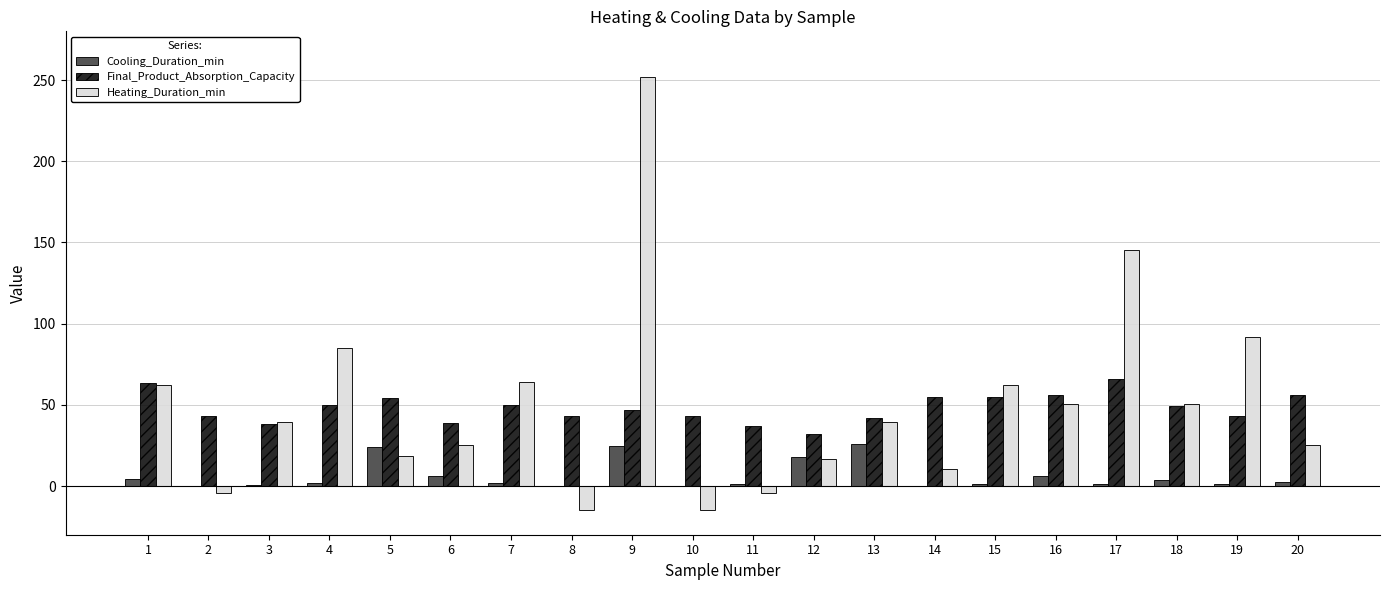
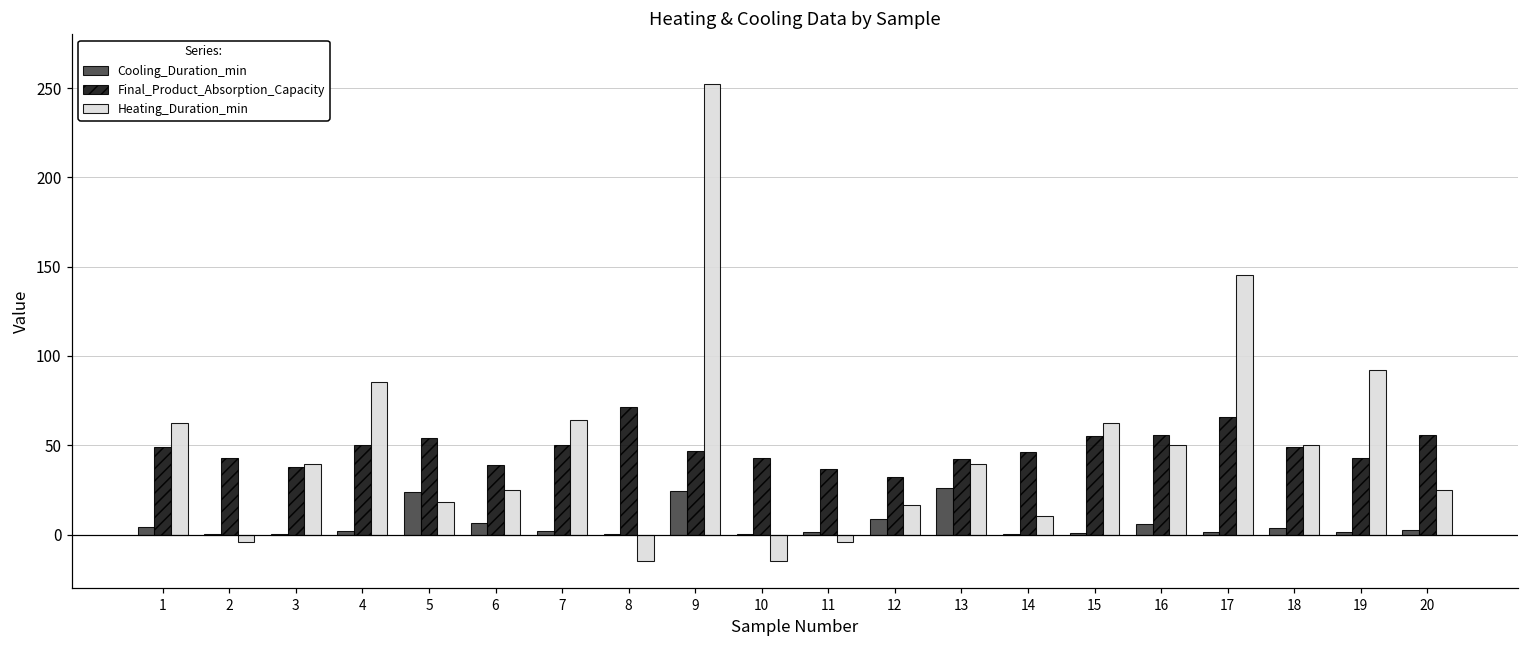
  {
    "Cooling_Duration_min": {
      "1": 4,
      "4": 2,
      "5": 24,
      "6": 6,
      "7": 2,
      "9": 25,
-     "12": 18,
+     "12": 9,
      "13": 26,
      "16": 6,
      "18": 4,
      "20": 2
    },
    "Final_Product_Absorption_Capacity": {
-     "1": 63,
+     "1": 49,
      "2": 43,
      "3": 38,
      "4": 50,
      "5": 54,
      "6": 39,
      "7": 50,
-     "8": 43,
+     "8": 71,
      "9": 47,
      "10": 43,
      "11": 37,
      "12": 32,
      "13": 42,
-     "14": 55,
+     "14": 46,
      "15": 55,
      "16": 56,
      "17": 66,
      "18": 49,
      "19": 43,
      "20": 56
    },
    "Heating_Duration_min": {
      "1": 62,
      "2": -4,
      "3": 39,
      "4": 85,
      "5": 18,
      "6": 25,
      "7": 64,
      "8": -15,
      "9": 252,
      "10": -15,
      "11": -4,
      "12": 17,
      "13": 40,
      "14": 11,
      "15": 62,
      "16": 50,
      "17": 145,
      "18": 50,
      "19": 92,
      "20": 25
    }
  }
